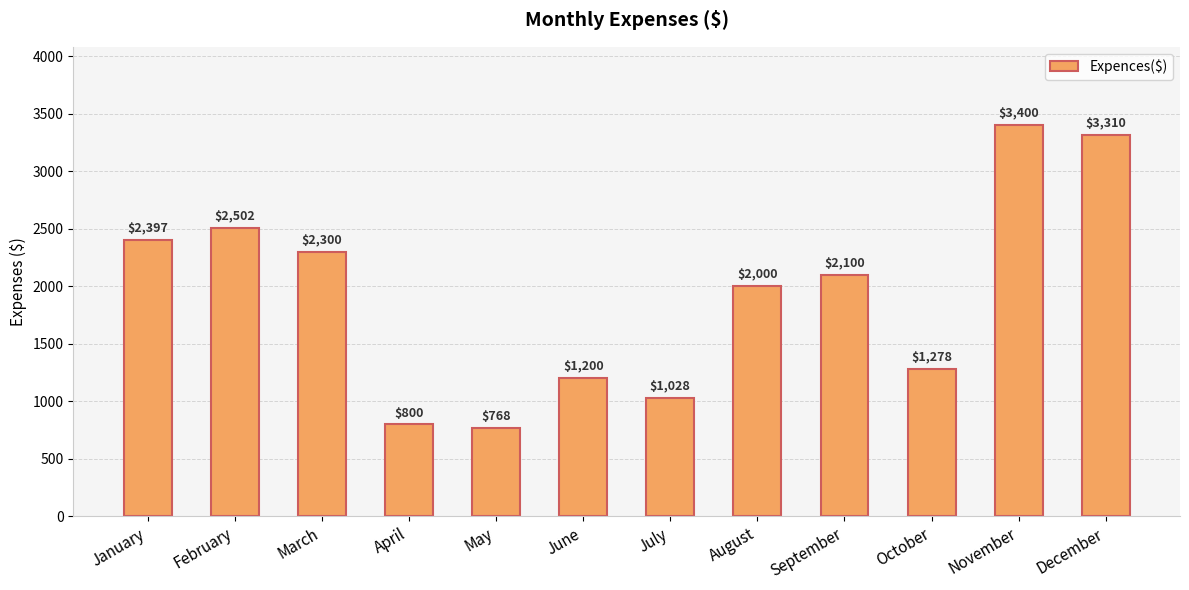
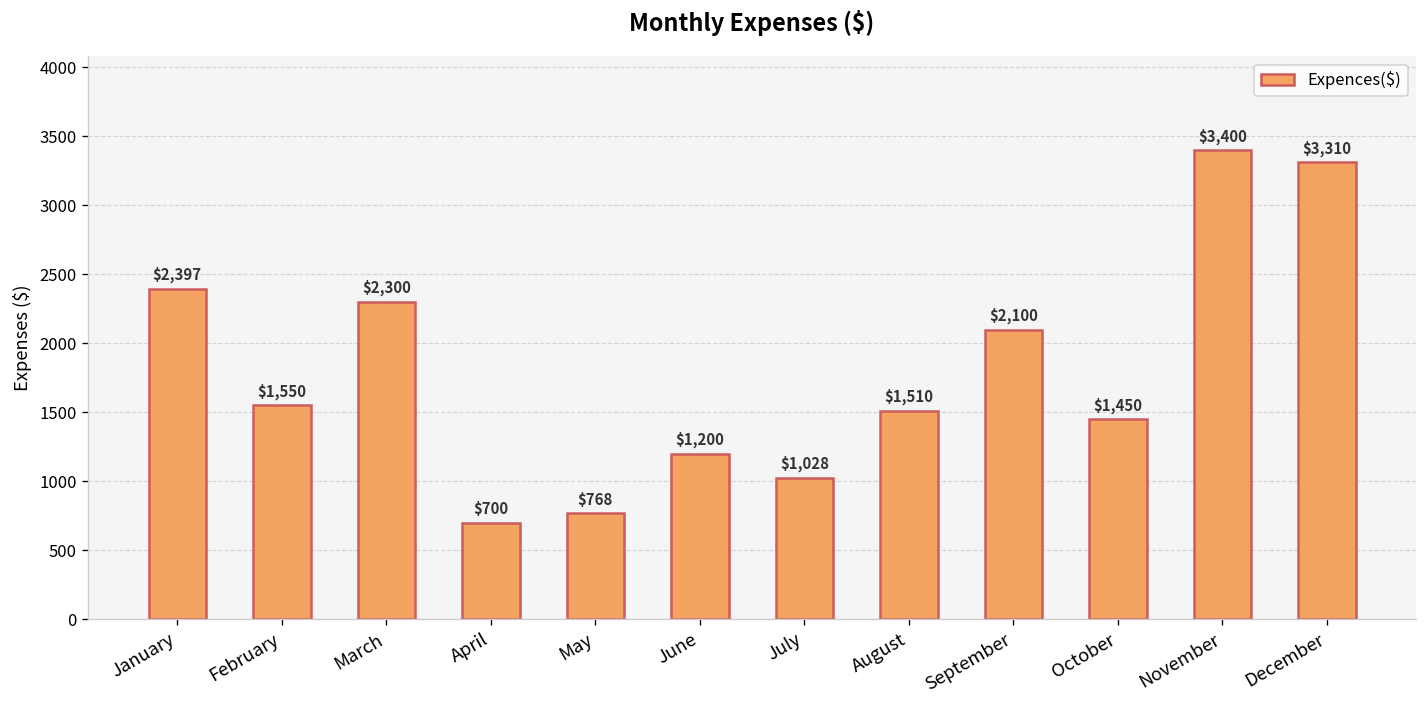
  {
    "January": "$2,397",
-   "February": "$2,502",
+   "February": "$1,550",
    "March": "$2,300",
-   "April": "$800",
+   "April": "$700",
    "May": "$768",
    "June": "$1,200",
    "July": "$1,028",
-   "August": "$2,000",
+   "August": "$1,510",
    "September": "$2,100",
-   "October": "$1,278",
+   "October": "$1,450",
    "November": "$3,400",
    "December": "$3,310"
  }
